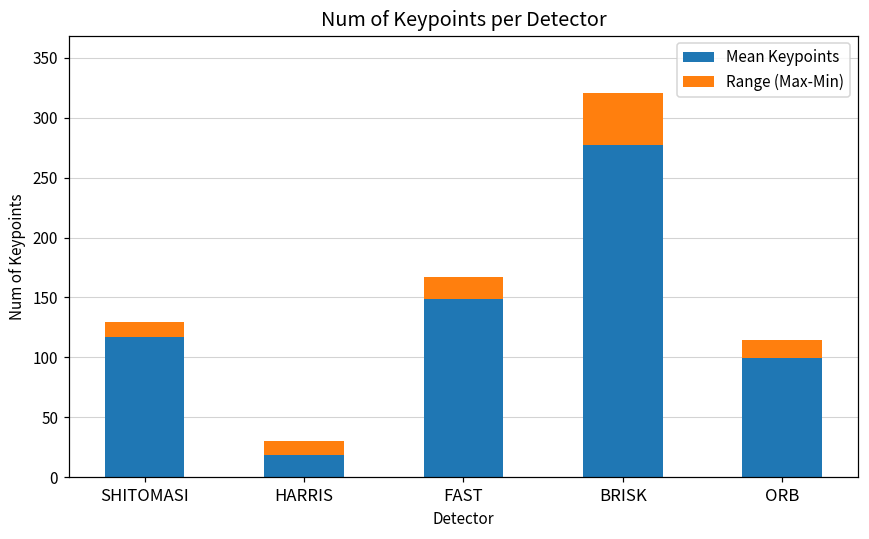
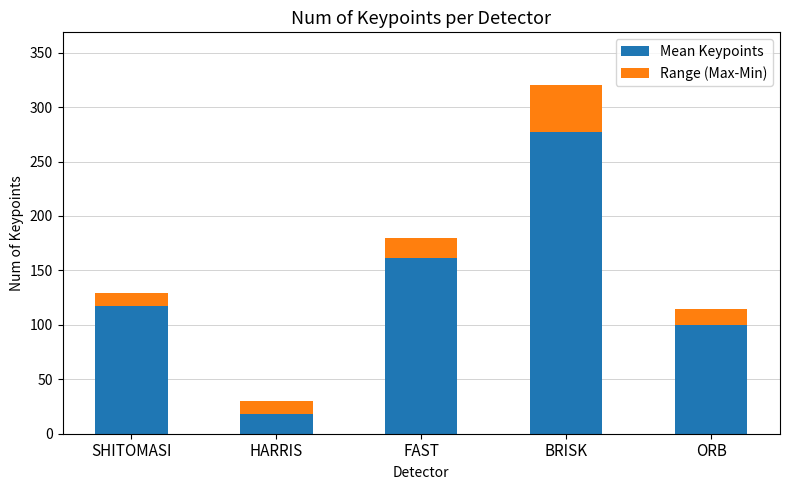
  {
    "Mean Keypoints": {
      "SHITOMASI": 117,
      "HARRIS": 18,
-     "FAST": 149,
+     "FAST": 162,
      "BRISK": 278,
      "ORB": 100
    },
    "Range (Max-Min)": {
      "SHITOMASI": 12,
      "HARRIS": 12,
      "FAST": 18,
      "BRISK": 43,
      "ORB": 15
    }
  }
